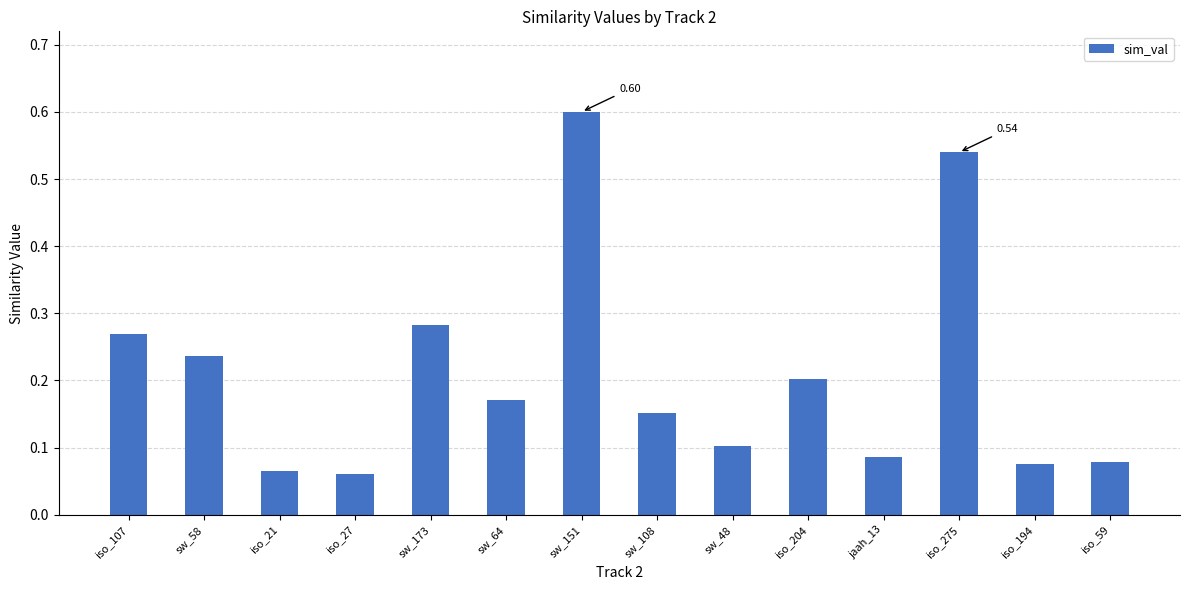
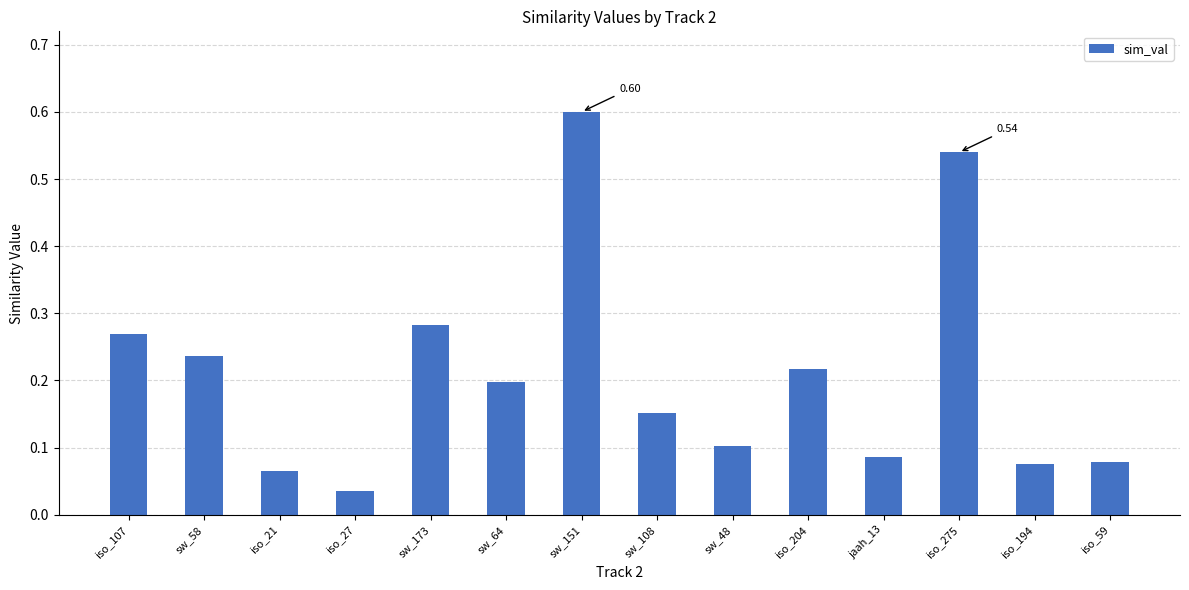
  {
    "iso_107": 0.27,
    "sw_58": 0.24,
    "iso_21": 0.07,
-   "iso_27": 0.06,
+   "iso_27": 0.04,
    "sw_173": 0.28,
-   "sw_64": 0.17,
+   "sw_64": 0.20,
    "sw_108": 0.15,
    "sw_48": 0.10,
-   "iso_204": 0.20,
+   "iso_204": 0.22,
    "jaah_13": 0.09,
    "iso_194": 0.08,
    "iso_59": 0.08
  }
